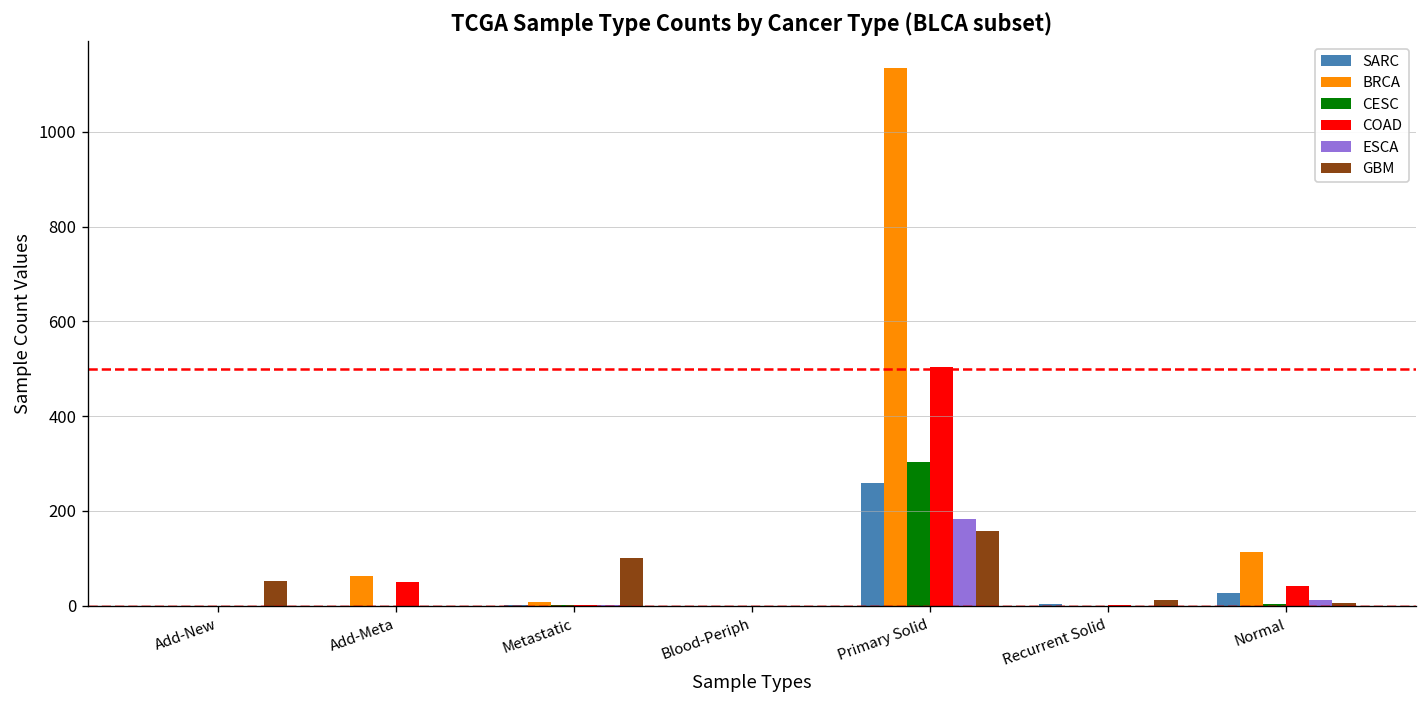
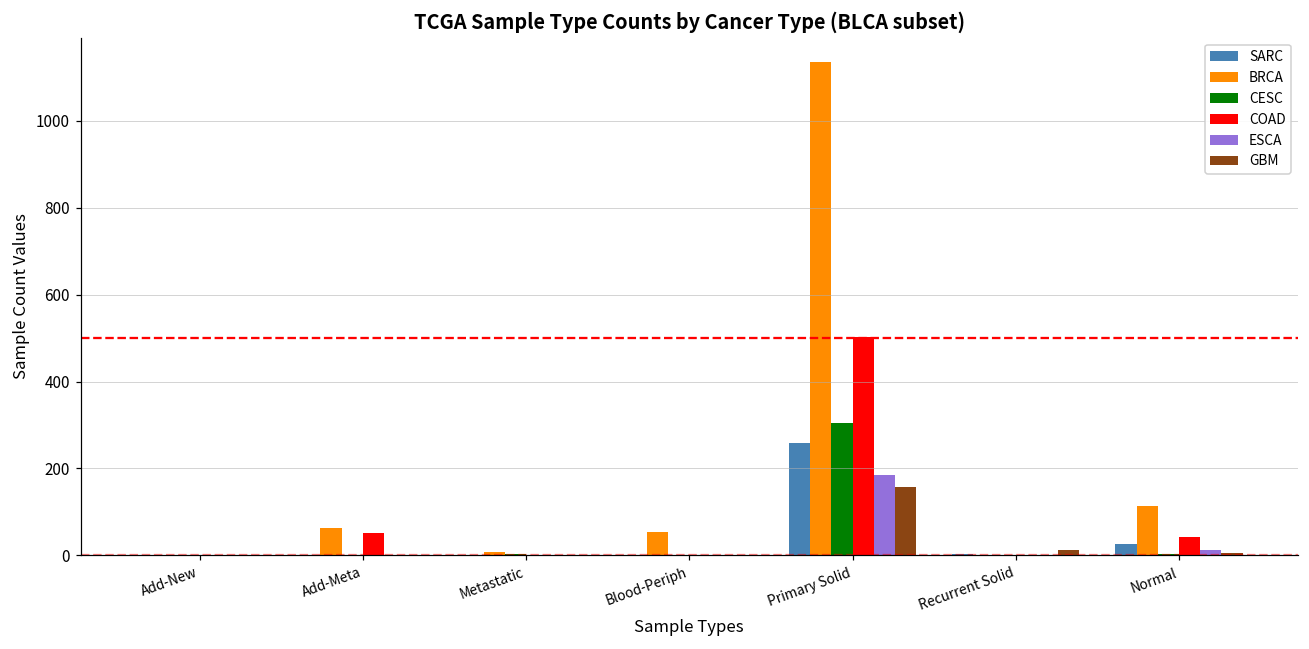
  {
    "SARC": {
      "Add-New": 0,
      "Add-Meta": 0,
      "Blood-Periph": 0,
      "Primary Solid": 260,
      "Normal": 30
    },
    "BRCA": {
      "Add-New": 0,
      "Add-Meta": 60,
      "Metastatic": 10,
-     "Blood-Periph": 0,
+     "Blood-Periph": 50,
      "Primary Solid": 1140,
      "Recurrent Solid": 0,
      "Normal": 110
    },
    "CESC": {
      "Add-New": 0,
      "Add-Meta": 0,
      "Blood-Periph": 0,
      "Primary Solid": 300,
      "Recurrent Solid": 0
    },
    "COAD": {
      "Add-New": 0,
      "Add-Meta": 50,
      "Blood-Periph": 0,
      "Primary Solid": 500,
      "Normal": 40
    },
    "ESCA": {
      "Add-New": 0,
      "Add-Meta": 0,
      "Blood-Periph": 0,
      "Primary Solid": 180,
      "Recurrent Solid": 0,
      "Normal": 10
    },
    "GBM": {
-     "Add-New": 50,
+     "Add-New": 0,
      "Add-Meta": 0,
-     "Metastatic": 100,
+     "Metastatic": 0,
      "Blood-Periph": 0,
      "Primary Solid": 160,
      "Recurrent Solid": 10
    }
  }
